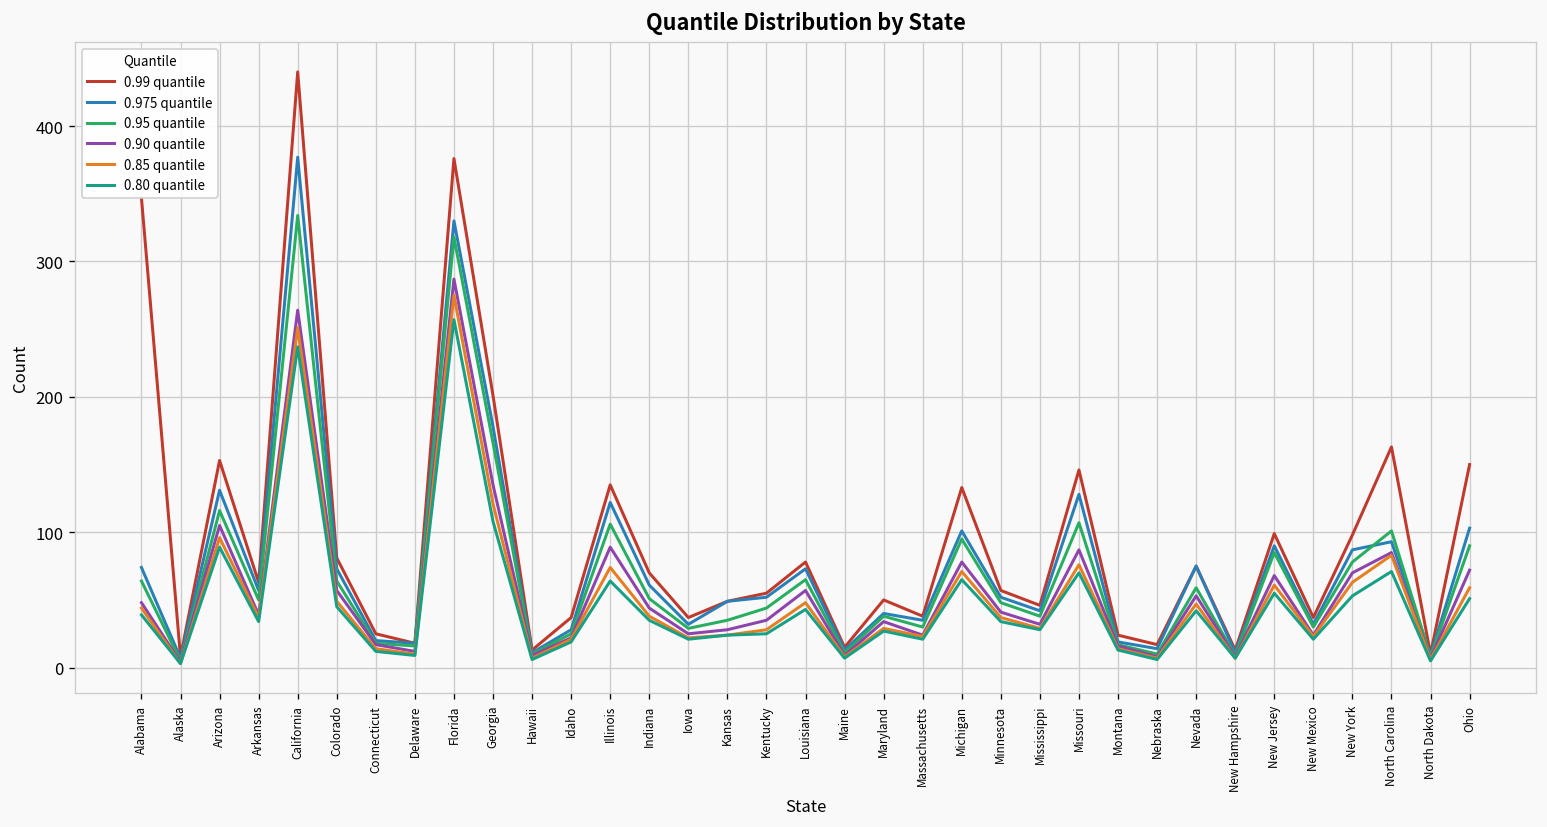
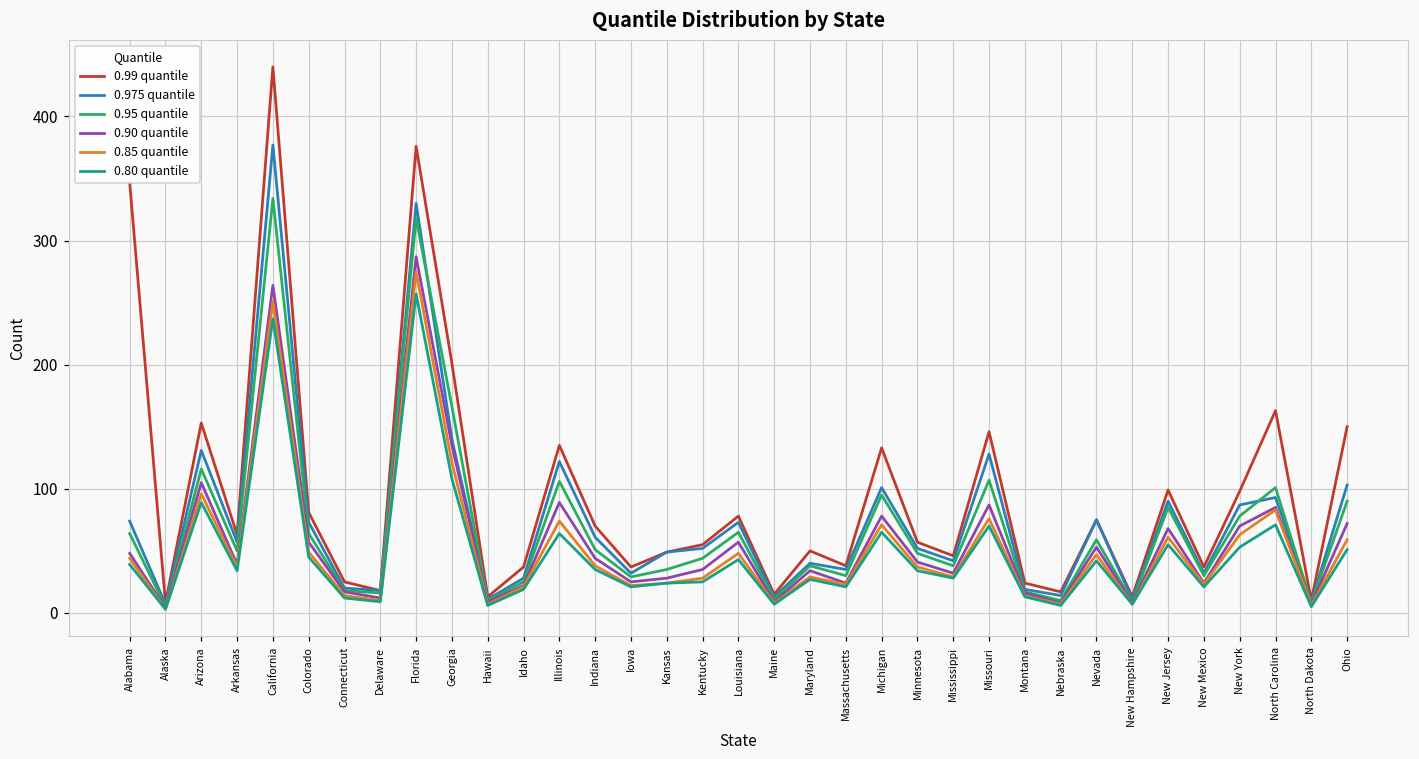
  {
    "0.99 quantile": {
      "Alabama": 347,
      "Arizona": 153,
      "Arkansas": 63,
      "California": 440,
      "Colorado": 81,
      "Connecticut": 25,
      "Florida": 376,
      "Georgia": 201,
      "Idaho": 37,
      "Illinois": 135,
      "Indiana": 70,
      "Iowa": 37,
      "Kentucky": 55,
      "Louisiana": 78,
      "Maryland": 50,
      "Massachusetts": 38,
      "Michigan": 133,
      "Minnesota": 57,
      "Mississippi": 46,
      "Missouri": 146,
      "Montana": 24,
      "Nebraska": 17,
      "New Jersey": 99,
      "New Mexico": 37,
      "New York": 98,
      "North Carolina": 163,
      "Ohio": 150
    },
    "0.975 quantile": {
      "Alabama": 74,
      "Arizona": 131,
      "Arkansas": 57,
      "California": 377,
      "Colorado": 73,
      "Florida": 330,
-     "Georgia": 178,
+     "Georgia": 140,
      "Idaho": 28,
      "Illinois": 122,
      "Indiana": 61,
      "Iowa": 32,
      "Kentucky": 52,
      "Louisiana": 73,
      "Massachusetts": 35,
      "Michigan": 101,
      "Minnesota": 52,
      "Mississippi": 42,
      "Missouri": 128,
      "Nebraska": 14,
      "New Jersey": 90,
      "New York": 87,
      "North Carolina": 93,
      "Ohio": 103
    },
    "0.90 quantile": {
      "Alabama": 48,
      "Arizona": 105,
      "California": 264,
      "Colorado": 57,
      "Florida": 287,
      "Georgia": 135,
      "Illinois": 89,
      "Indiana": 44,
      "Iowa": 25,
      "Kansas": 28,
      "Kentucky": 35,
      "Louisiana": 57,
      "Maryland": 34,
      "Michigan": 78,
      "Minnesota": 41,
      "Mississippi": 32,
      "Missouri": 87,
      "Nevada": 53,
      "New Jersey": 68,
      "New York": 70,
      "Ohio": 72
    },
    "0.85 quantile": {
      "Alabama": 44,
      "Arizona": 96,
      "California": 251,
      "Colorado": 49,
      "Florida": 275,
      "Georgia": 121,
      "Illinois": 74,
      "Indiana": 38,
      "Kentucky": 28,
      "Louisiana": 48,
      "Michigan": 71,
      "Minnesota": 37,
      "Missouri": 76,
      "Nevada": 47,
      "New Jersey": 61,
      "New York": 63,
      "Ohio": 59
    }
  }
